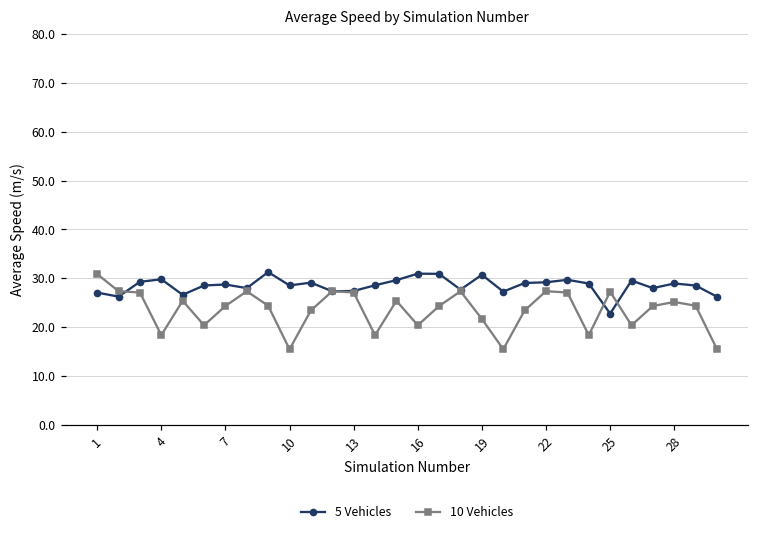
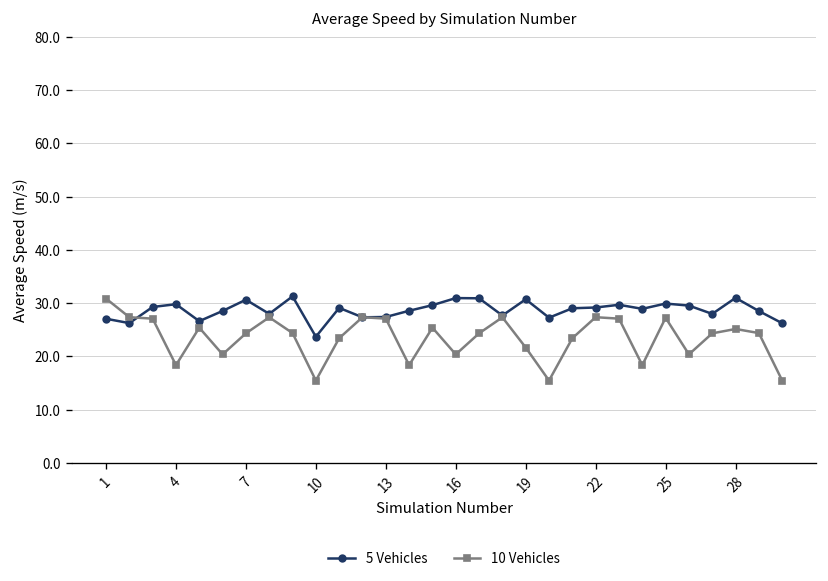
  {
    "5 Vehicles": {
      "1": 27,
      "4": 30,
-     "7": 29,
-     "10": 29,
+     "7": 31,
+     "10": 24,
      "16": 31,
      "19": 31,
      "22": 29,
-     "25": 23,
-     "28": 29
+     "25": 30,
+     "28": 31
    },
    "10 Vehicles": {
      "1": 31,
      "4": 18,
      "7": 24,
      "10": 15,
      "16": 20,
      "19": 22,
      "22": 27,
      "25": 27,
      "28": 25
    }
  }
